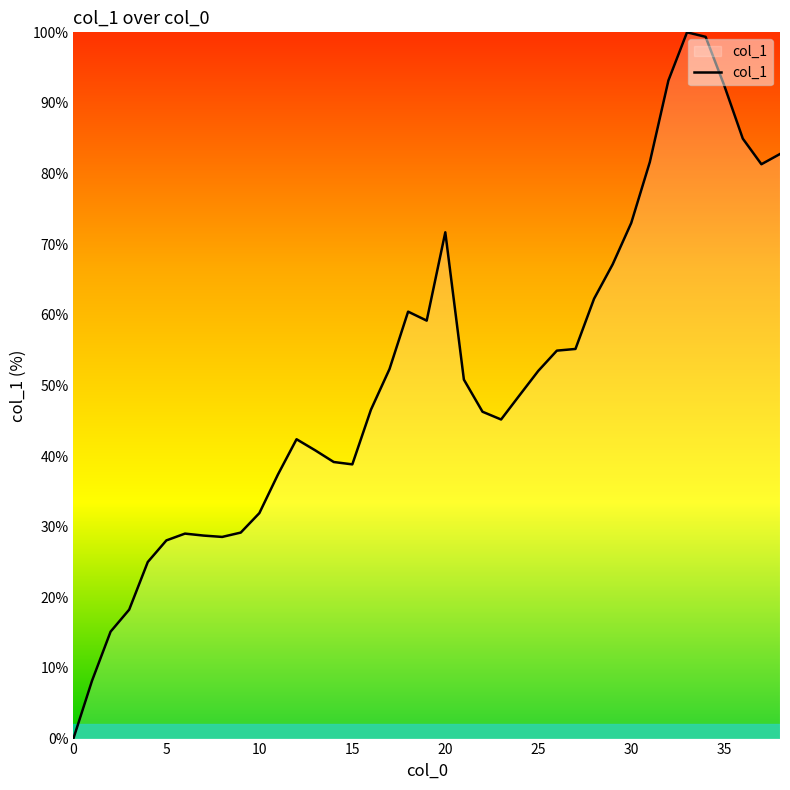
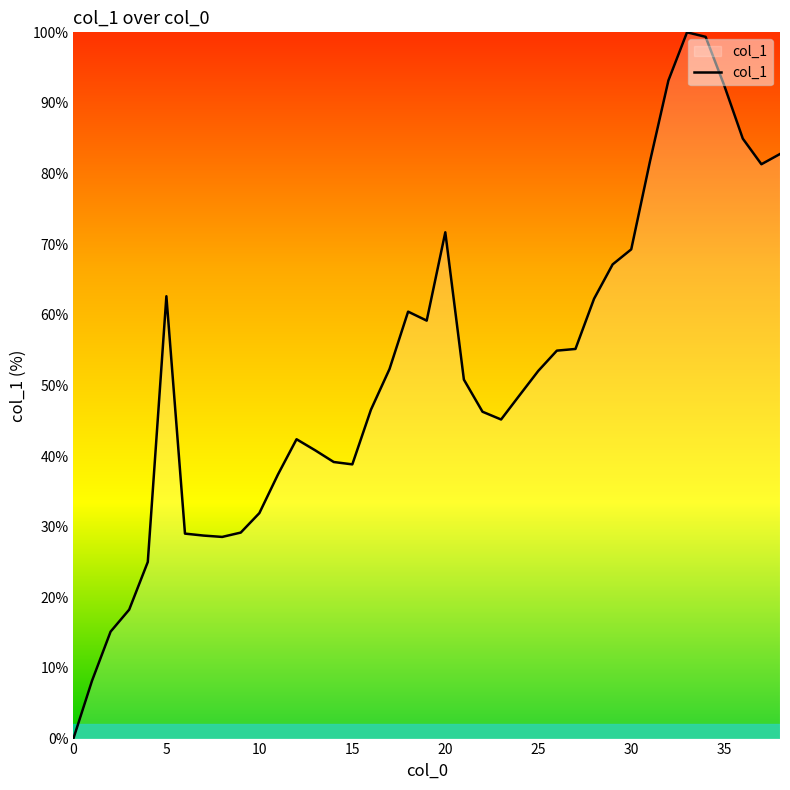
  {
-   "5": "28%",
+   "5": "63%",
    "10": "32%",
    "15": "39%",
    "20": "72%",
    "25": "52%",
-   "30": "73%",
+   "30": "69%",
    "35": "92%"
  }
